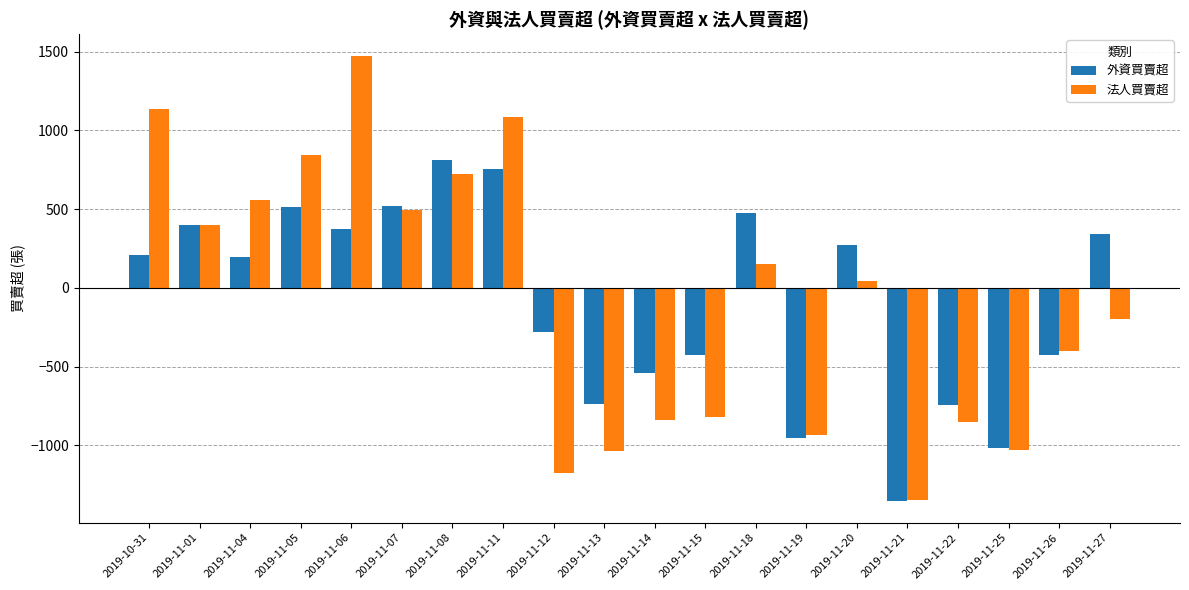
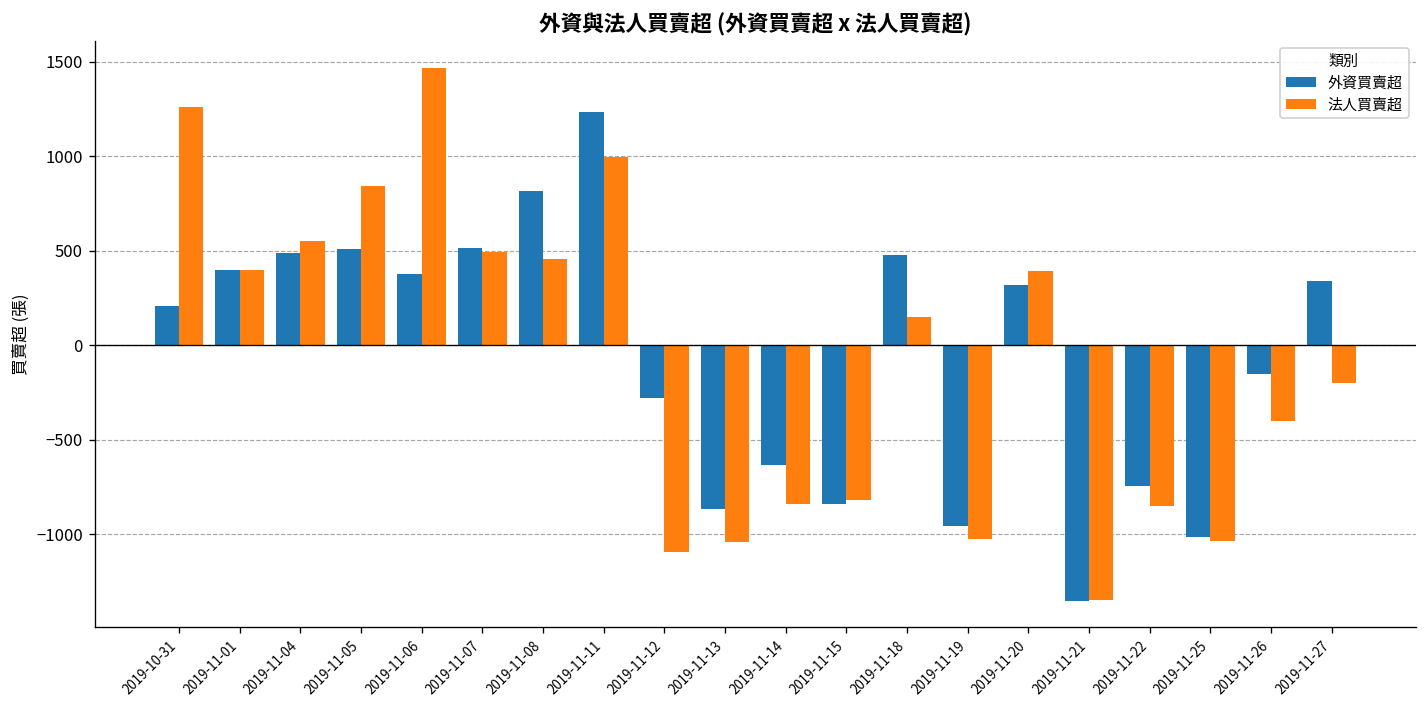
  {
    "外資買賣超": {
      "2019-10-31": 210,
      "2019-11-01": 400,
-     "2019-11-04": 200,
+     "2019-11-04": 490,
      "2019-11-05": 510,
      "2019-11-06": 380,
      "2019-11-07": 520,
      "2019-11-08": 820,
-     "2019-11-11": 760,
+     "2019-11-11": 1240,
      "2019-11-12": -280,
-     "2019-11-13": -740,
-     "2019-11-14": -540,
-     "2019-11-15": -430,
+     "2019-11-13": -870,
+     "2019-11-14": -630,
+     "2019-11-15": -840,
      "2019-11-18": 480,
      "2019-11-19": -950,
-     "2019-11-20": 270,
+     "2019-11-20": 320,
      "2019-11-21": -1350,
      "2019-11-22": -750,
      "2019-11-25": -1010,
-     "2019-11-26": -430,
+     "2019-11-26": -150,
      "2019-11-27": 340
    },
    "法人買賣超": {
-     "2019-10-31": 1140,
+     "2019-10-31": 1260,
      "2019-11-01": 400,
      "2019-11-04": 560,
      "2019-11-05": 840,
      "2019-11-06": 1470,
      "2019-11-07": 500,
-     "2019-11-08": 720,
-     "2019-11-11": 1080,
-     "2019-11-12": -1170,
+     "2019-11-08": 460,
+     "2019-11-11": 1000,
+     "2019-11-12": -1090,
      "2019-11-13": -1040,
      "2019-11-14": -840,
      "2019-11-15": -820,
      "2019-11-18": 150,
-     "2019-11-19": -940,
-     "2019-11-20": 40,
+     "2019-11-19": -1030,
+     "2019-11-20": 400,
      "2019-11-21": -1350,
      "2019-11-22": -850,
      "2019-11-25": -1030,
      "2019-11-26": -400,
      "2019-11-27": -200
    }
  }
